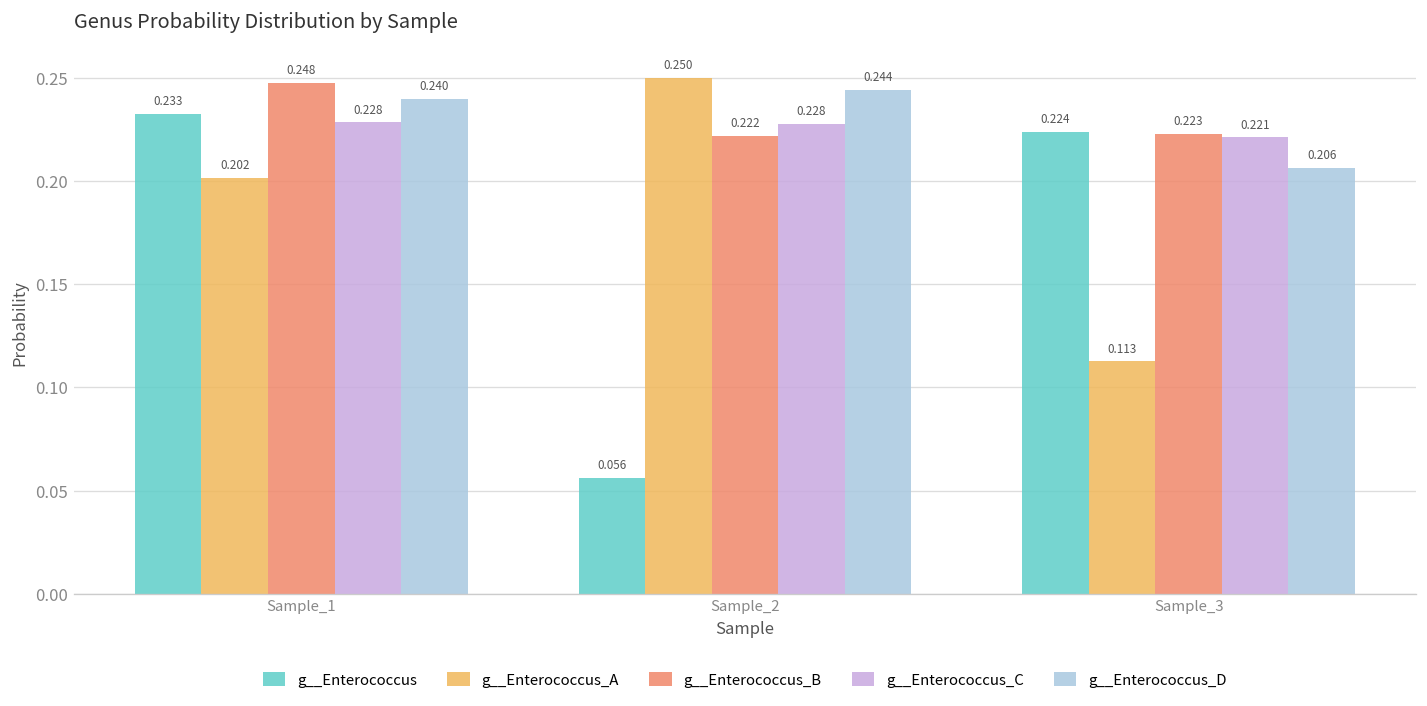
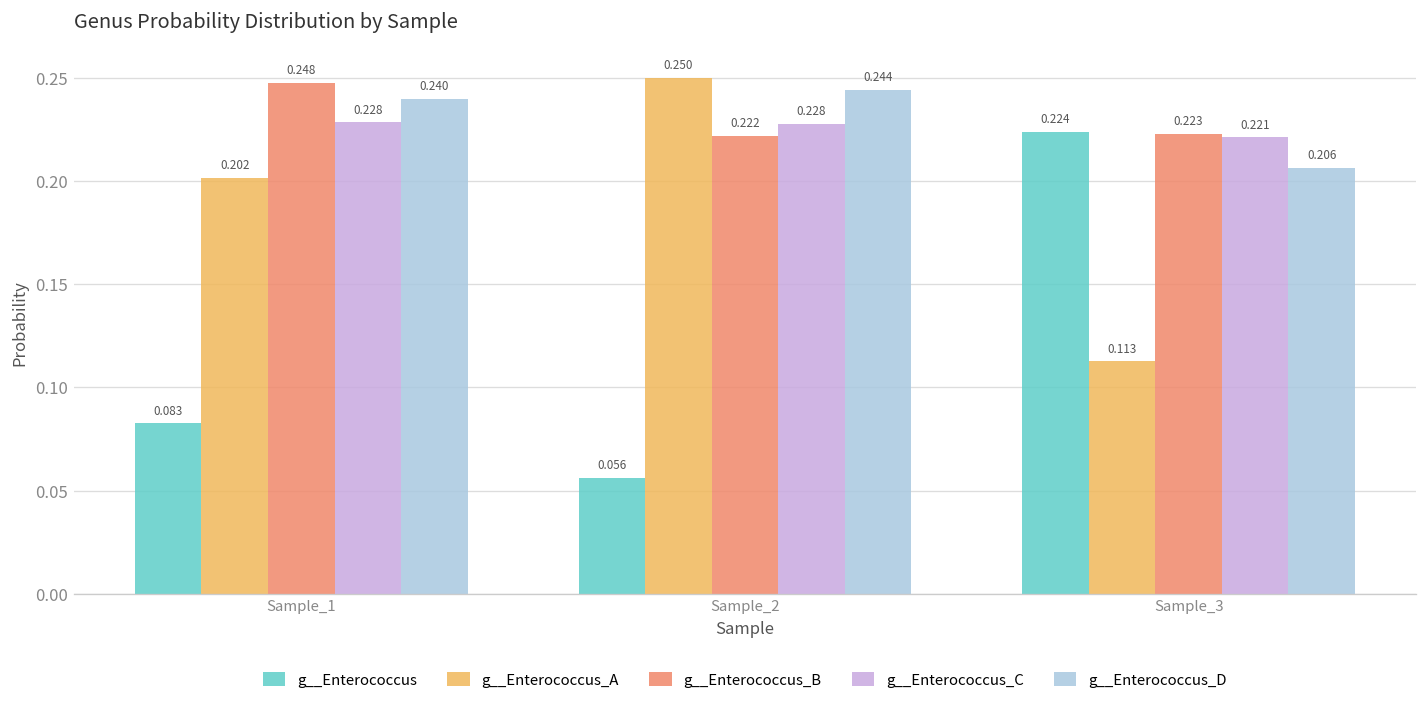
  {
    "g__Enterococcus": {
-     "Sample_1": 0.233,
+     "Sample_1": 0.083,
      "Sample_2": 0.056,
      "Sample_3": 0.224
    }
  }
